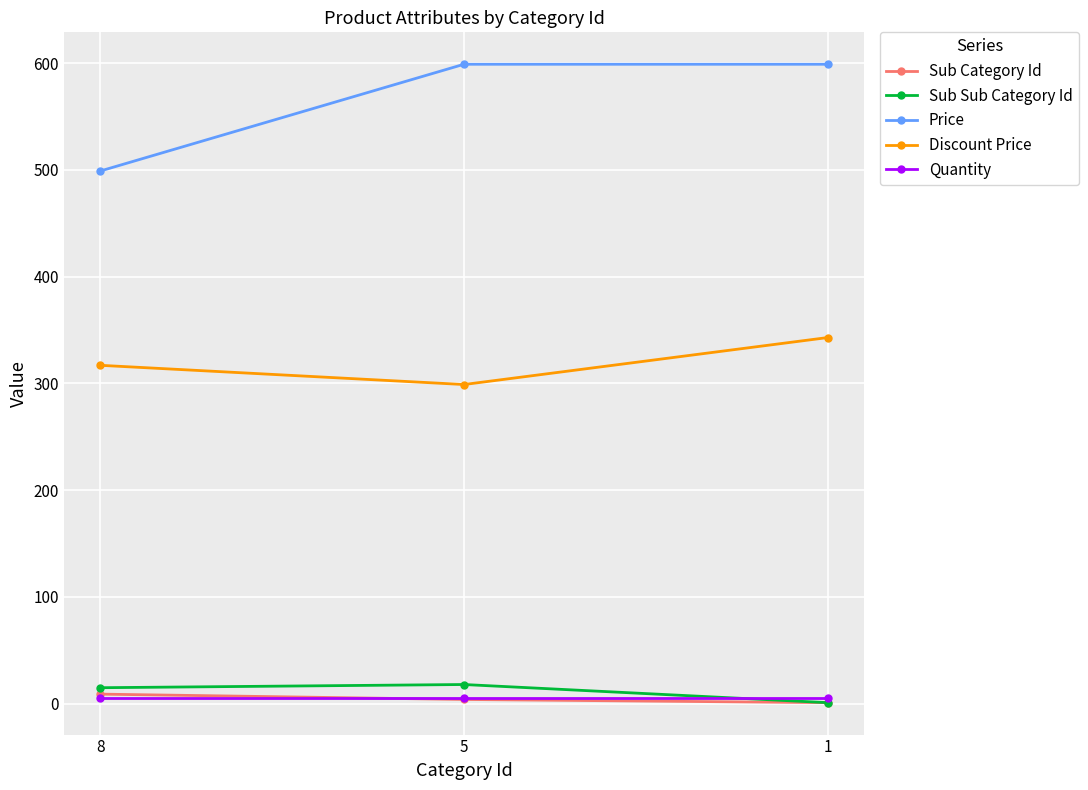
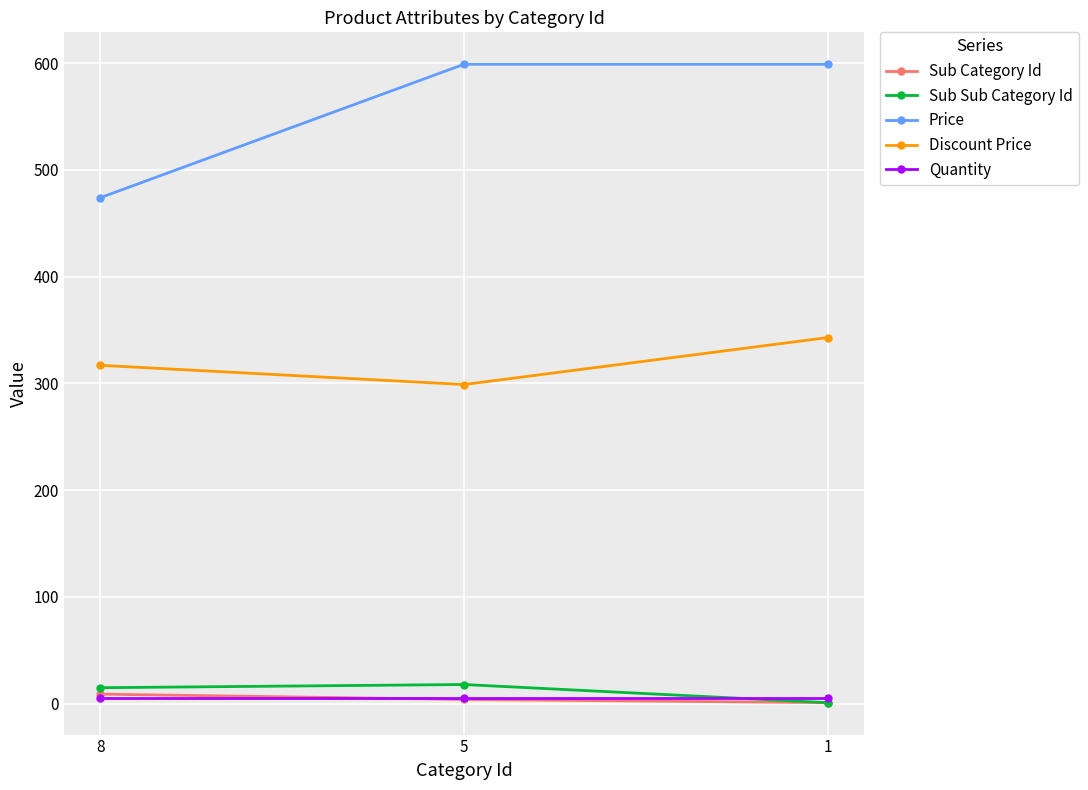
  {
    "Sub Category Id": {
      "8": 9
    },
    "Sub Sub Category Id": {
      "8": 15,
      "5": 18
    },
    "Price": {
-     "8": 499,
+     "8": 474,
      "5": 599,
      "1": 599
    },
    "Discount Price": {
      "8": 317,
      "5": 299,
      "1": 343
    },
    "Quantity": {
      "8": 5,
      "1": 5
    }
  }
